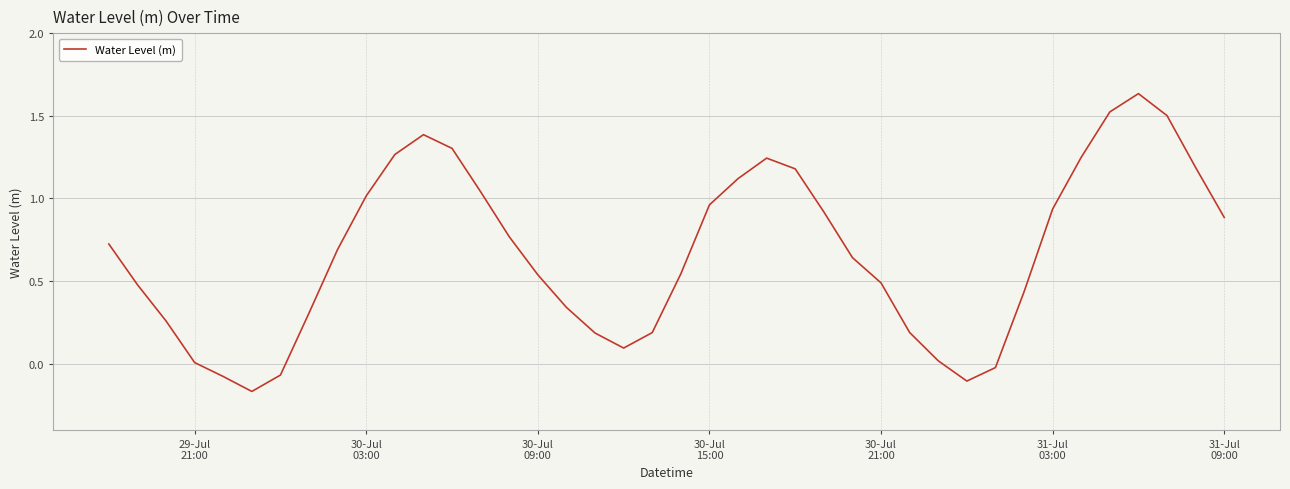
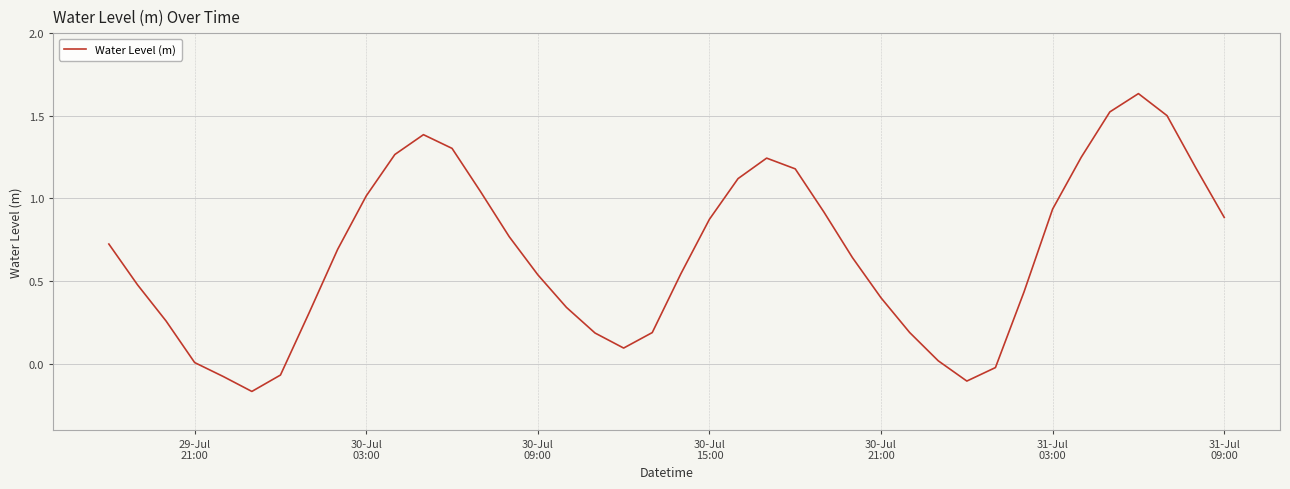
  {
    "29-Jul 21:00": 0.01,
    "30-Jul 03:00": 1.02,
    "30-Jul 09:00": 0.54,
-   "30-Jul 15:00": 0.96,
-   "30-Jul 21:00": 0.49,
+   "30-Jul 15:00": 0.87,
+   "30-Jul 21:00": 0.40,
    "31-Jul 03:00": 0.94,
    "31-Jul 09:00": 0.89
  }
